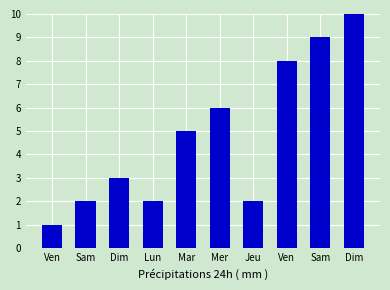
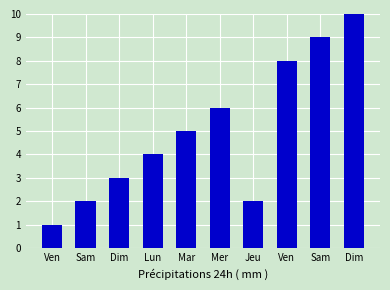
  {
-   "Lun": 2,
+   "Lun": 4,
    "Mar": 5,
    "Mer": 6,
    "Jeu": 2
  }
